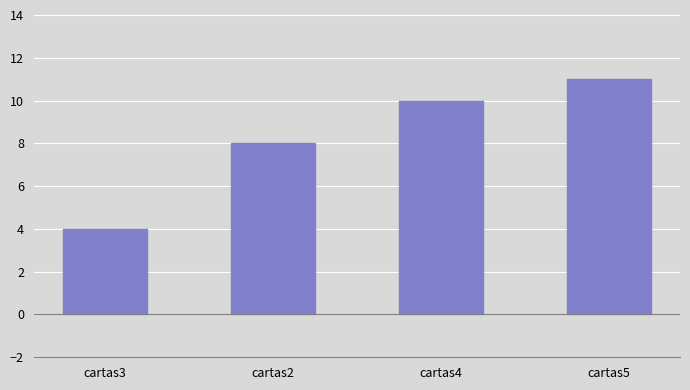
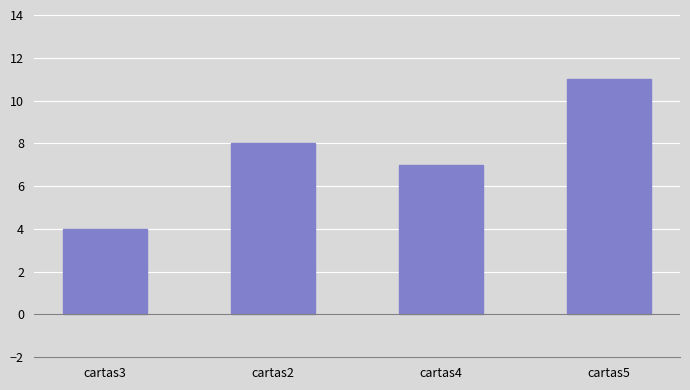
  {
    "cartas3": 4,
    "cartas2": 8,
-   "cartas4": 10,
+   "cartas4": 7,
    "cartas5": 11
  }
